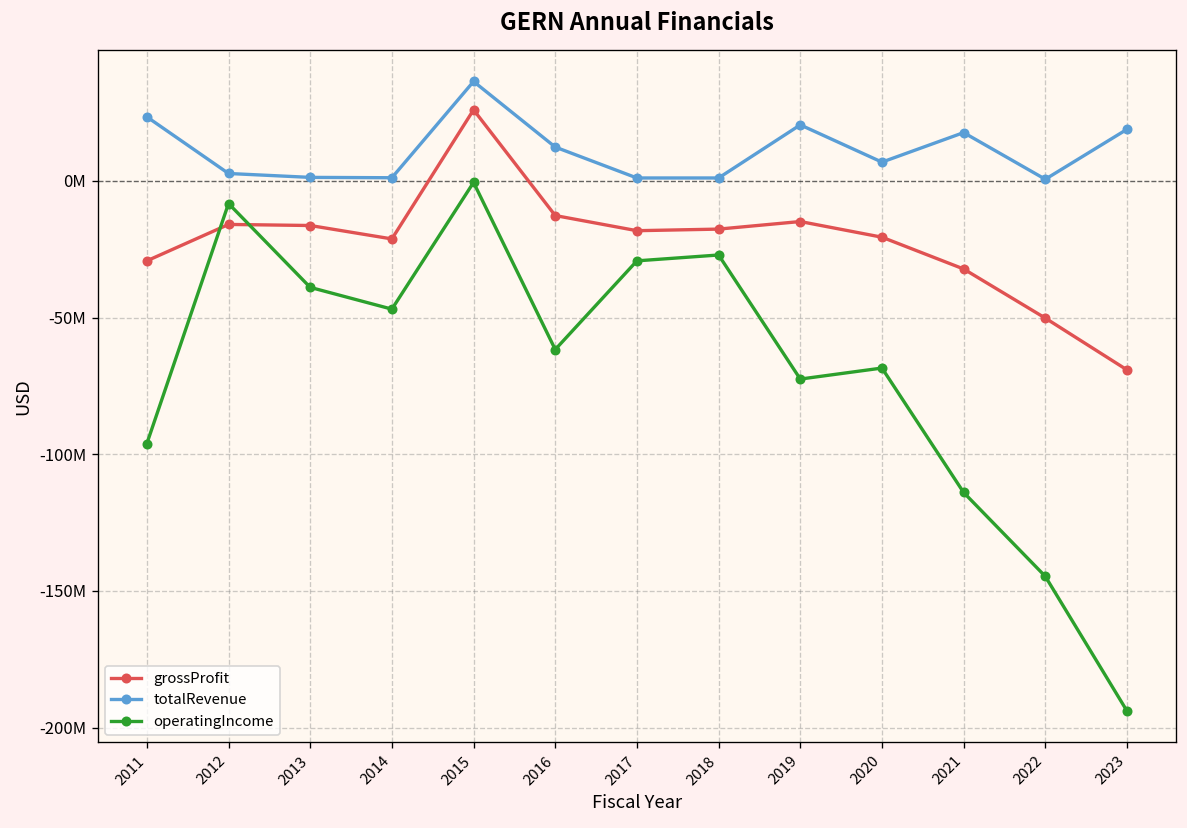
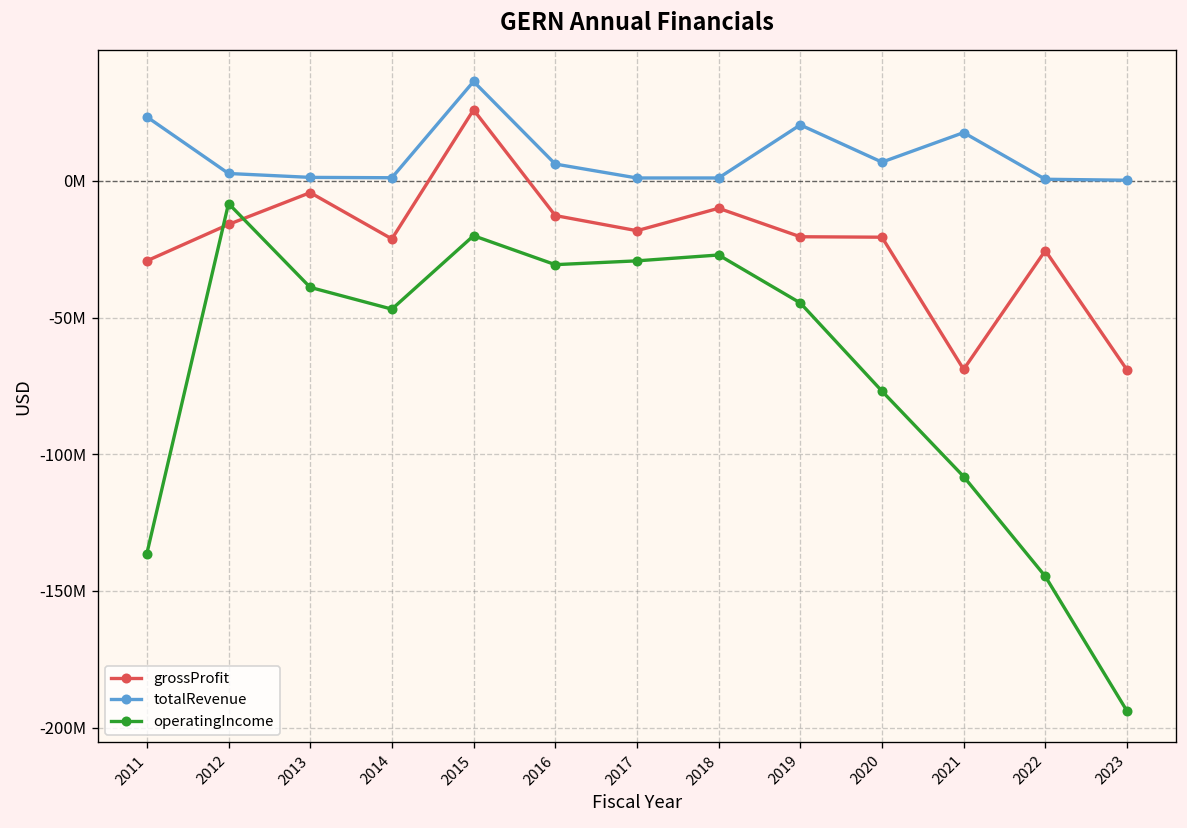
  {
    "grossProfit": {
      "2011": -29000000,
      "2012": -16000000,
-     "2013": -16000000,
+     "2013": -4000000,
      "2014": -21000000,
      "2015": 26000000,
      "2016": -13000000,
      "2017": -18000000,
-     "2018": -18000000,
-     "2019": -15000000,
+     "2018": -10000000,
+     "2019": -20000000,
      "2020": -21000000,
-     "2021": -32000000,
-     "2022": -50000000,
+     "2021": -69000000,
+     "2022": -25000000,
      "2023": -69000000
    },
    "totalRevenue": {
      "2011": 23000000,
      "2012": 3000000,
      "2013": 1000000,
      "2014": 1000000,
      "2015": 36000000,
-     "2016": 12000000,
+     "2016": 6000000,
      "2017": 1000000,
      "2018": 1000000,
      "2019": 20000000,
      "2020": 7000000,
      "2021": 18000000,
      "2022": 1000000,
-     "2023": 19000000
+     "2023": 0
    },
    "operatingIncome": {
-     "2011": -96000000,
+     "2011": -136000000,
      "2012": -8000000,
      "2013": -39000000,
      "2014": -47000000,
-     "2015": -1000000,
-     "2016": -62000000,
+     "2015": -20000000,
+     "2016": -31000000,
      "2017": -29000000,
      "2018": -27000000,
-     "2019": -73000000,
-     "2020": -68000000,
-     "2021": -114000000,
+     "2019": -45000000,
+     "2020": -77000000,
+     "2021": -108000000,
      "2022": -145000000,
      "2023": -194000000
    }
  }
